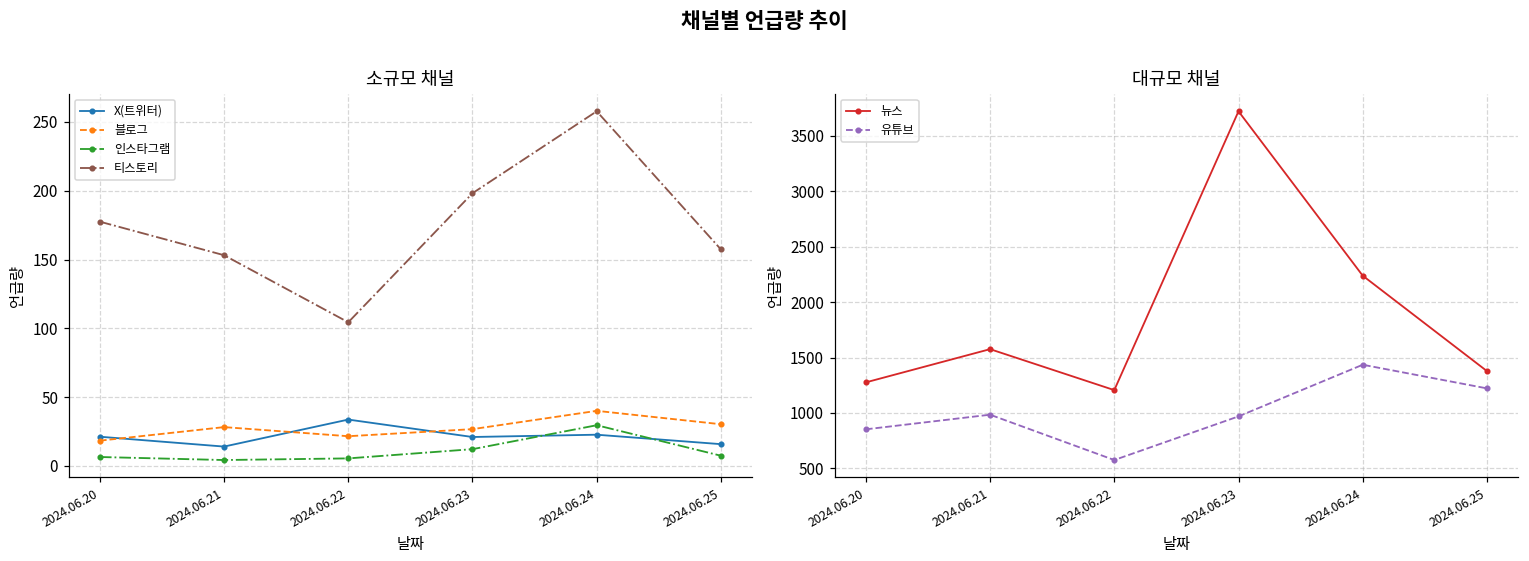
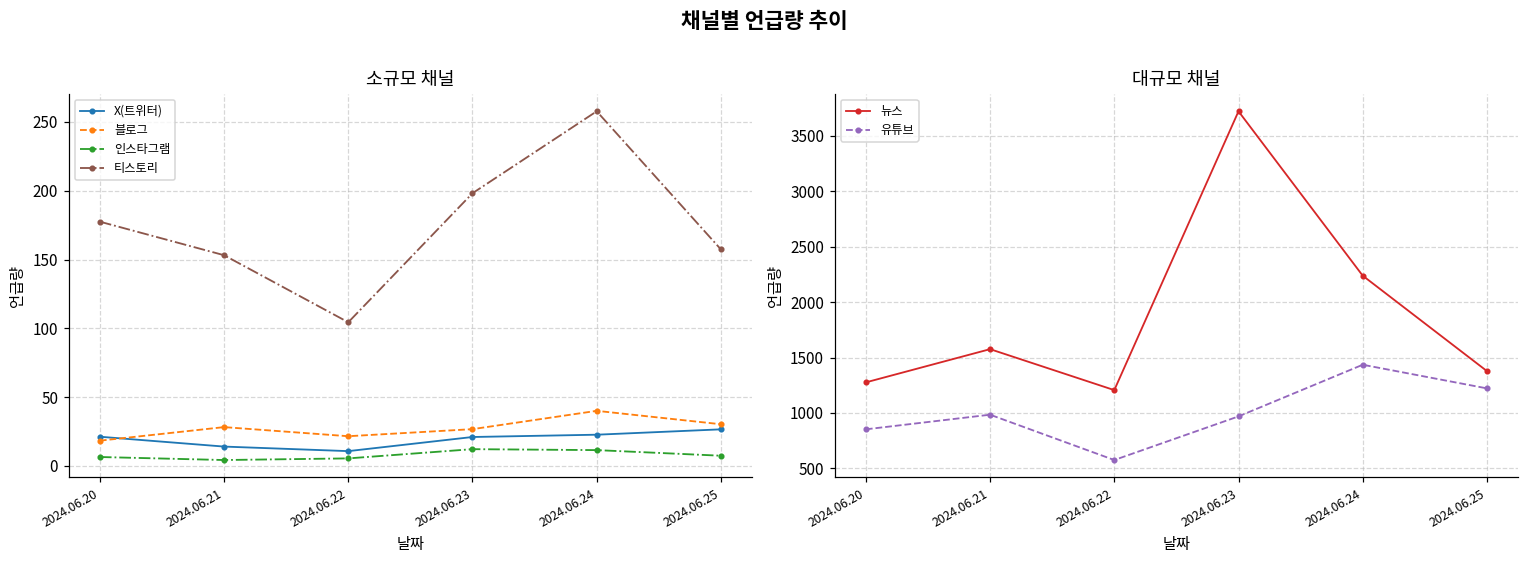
  {
    "소규모 채널": {
      "X(트위터)": {
        "2024.06.20": 21,
        "2024.06.21": 14,
-       "2024.06.22": 34,
+       "2024.06.22": 11,
        "2024.06.23": 21,
        "2024.06.24": 23,
-       "2024.06.25": 16
+       "2024.06.25": 27
      },
      "블로그": {
        "2024.06.20": 18,
        "2024.06.21": 28,
        "2024.06.22": 22,
        "2024.06.23": 27,
        "2024.06.24": 40,
        "2024.06.25": 30
      },
      "인스타그램": {
        "2024.06.20": 6,
        "2024.06.21": 4,
        "2024.06.22": 5,
        "2024.06.23": 12,
-       "2024.06.24": 30,
+       "2024.06.24": 11,
        "2024.06.25": 7
      },
      "티스토리": {
        "2024.06.20": 178,
        "2024.06.21": 153,
        "2024.06.22": 104,
        "2024.06.23": 198,
        "2024.06.24": 258,
        "2024.06.25": 157
      }
    },
    "대규모 채널": {
      "뉴스": {
        "2024.06.20": 1280,
        "2024.06.21": 1580,
        "2024.06.22": 1210,
        "2024.06.23": 3720,
        "2024.06.24": 2240,
        "2024.06.25": 1380
      },
      "유튜브": {
        "2024.06.20": 850,
        "2024.06.21": 980,
        "2024.06.22": 580,
        "2024.06.23": 970,
        "2024.06.24": 1440,
        "2024.06.25": 1220
      }
    }
  }
